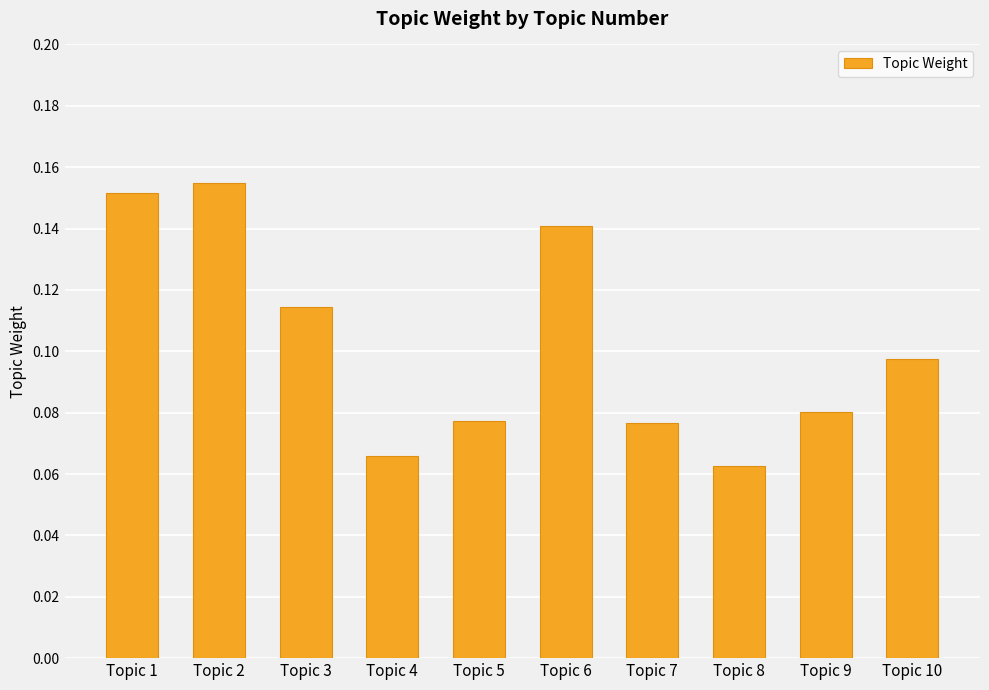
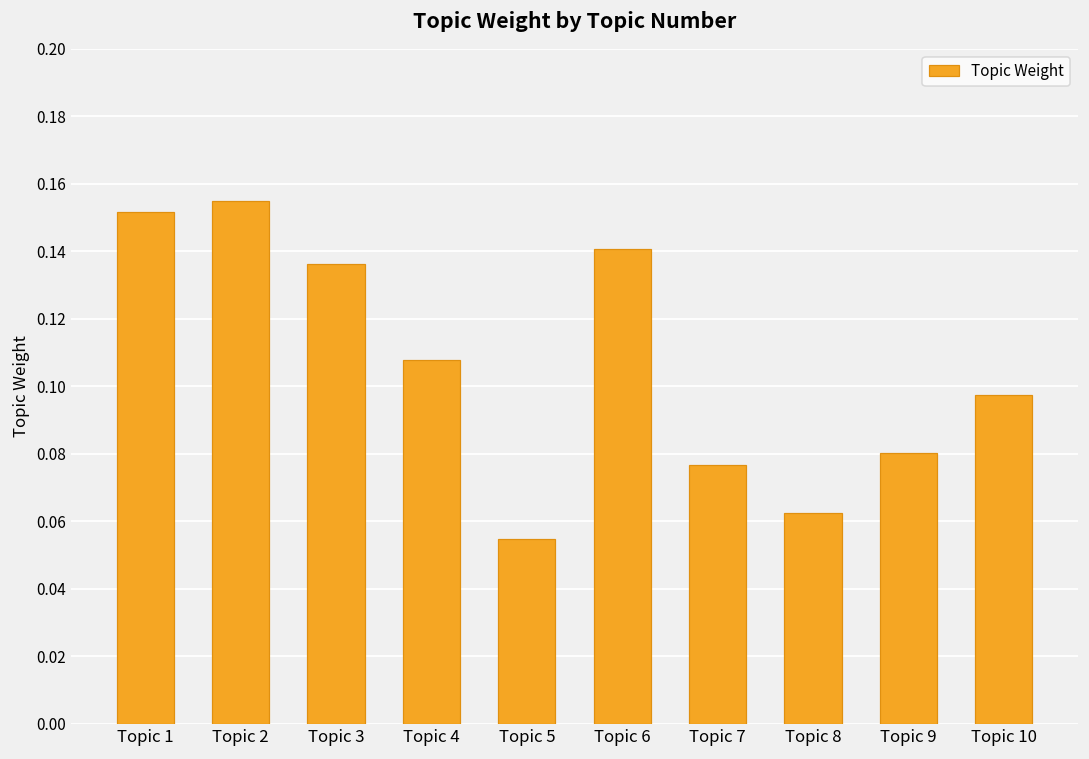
  {
    "Topic 1": 0.152,
    "Topic 2": 0.155,
-   "Topic 3": 0.114,
-   "Topic 4": 0.066,
-   "Topic 5": 0.077,
+   "Topic 3": 0.136,
+   "Topic 4": 0.108,
+   "Topic 5": 0.055,
    "Topic 6": 0.141,
    "Topic 7": 0.077,
    "Topic 8": 0.063,
    "Topic 9": 0.080,
    "Topic 10": 0.098
  }
